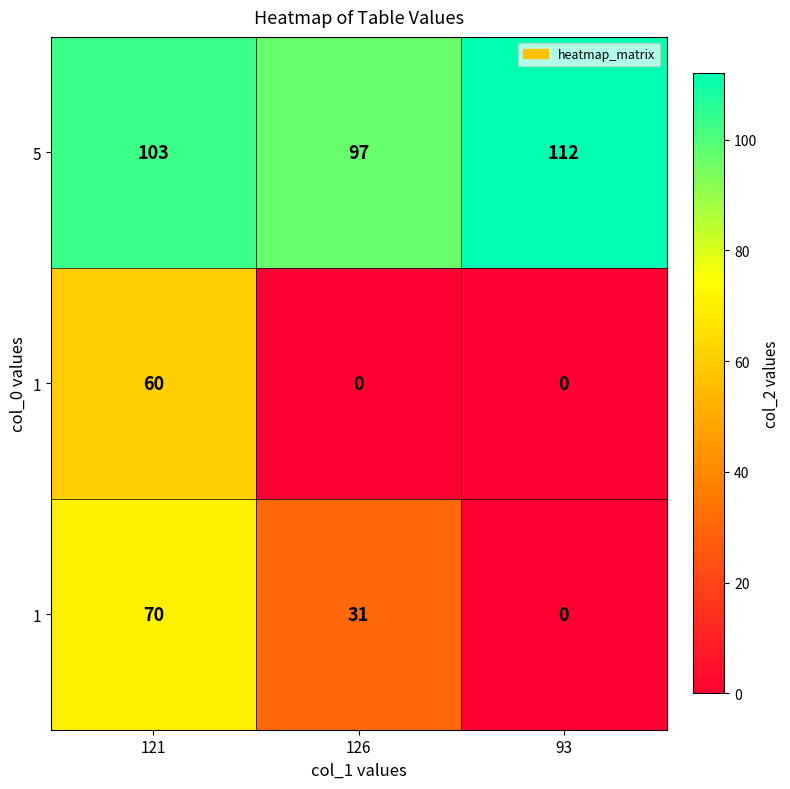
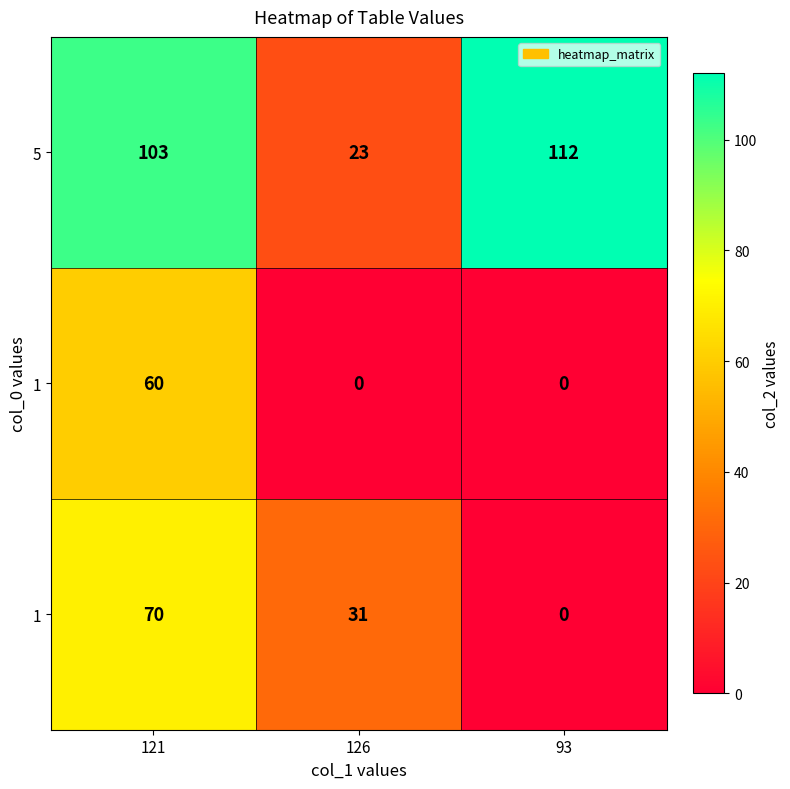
  {
    "5": {
      "121": 103,
-     "126": 97,
+     "126": 23,
      "93": 112
    }
  }
